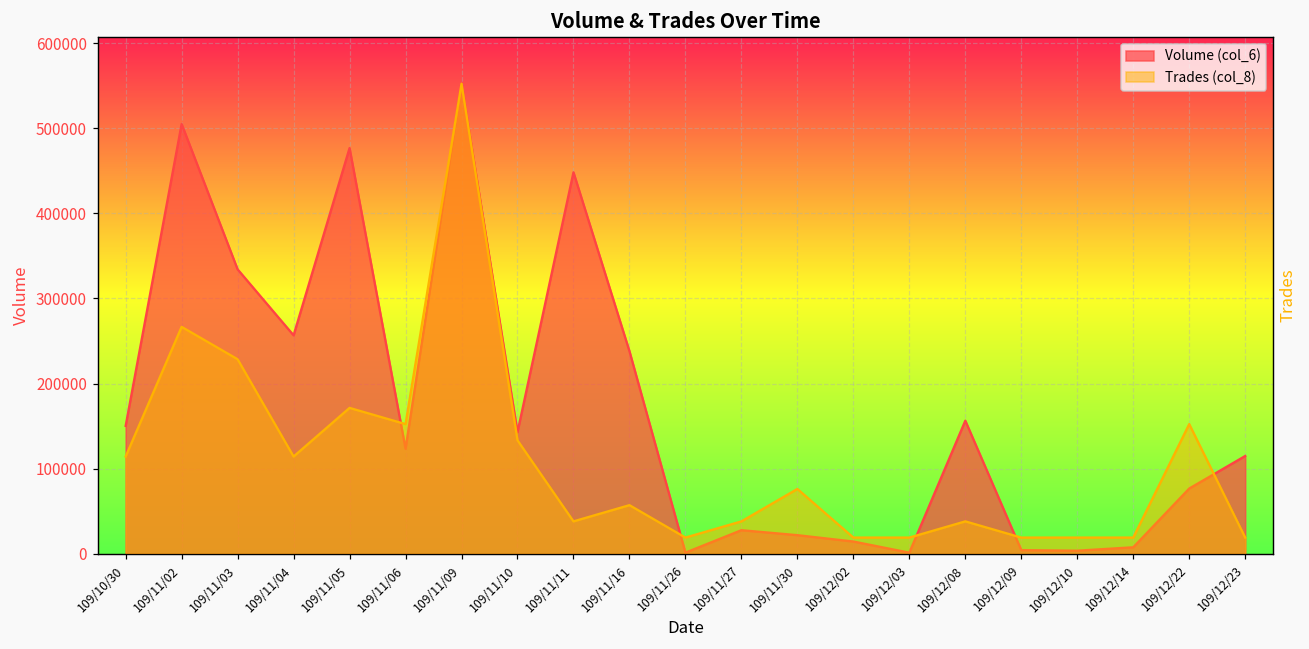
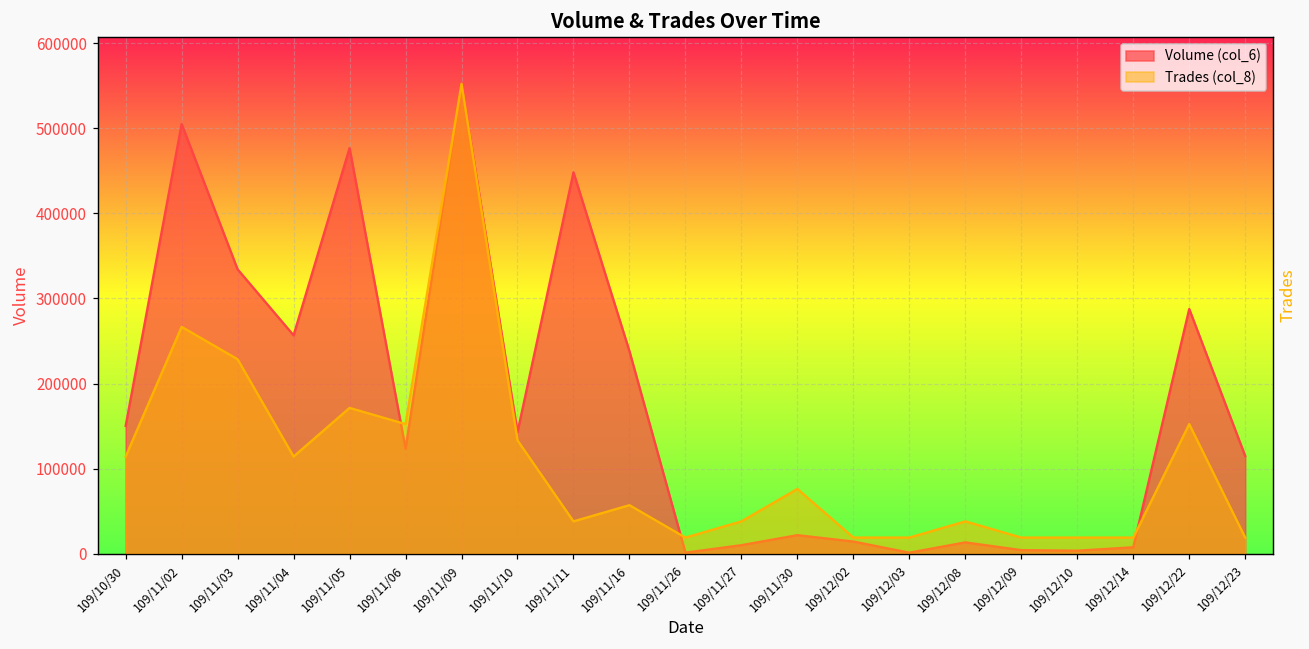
  {
    "Volume (col_6)": {
      "109/10/30": 150000,
      "109/11/02": 500000,
      "109/11/03": 330000,
      "109/11/04": 260000,
      "109/11/05": 480000,
      "109/11/06": 120000,
      "109/11/09": 550000,
      "109/11/10": 140000,
      "109/11/11": 450000,
      "109/11/16": 240000,
      "109/11/26": 0,
-     "109/11/27": 30000,
+     "109/11/27": 10000,
      "109/11/30": 20000,
      "109/12/02": 10000,
      "109/12/03": 0,
-     "109/12/08": 160000,
+     "109/12/08": 10000,
      "109/12/09": 0,
      "109/12/10": 0,
      "109/12/14": 10000,
-     "109/12/22": 80000,
+     "109/12/22": 290000,
      "109/12/23": 110000
    }
  }
